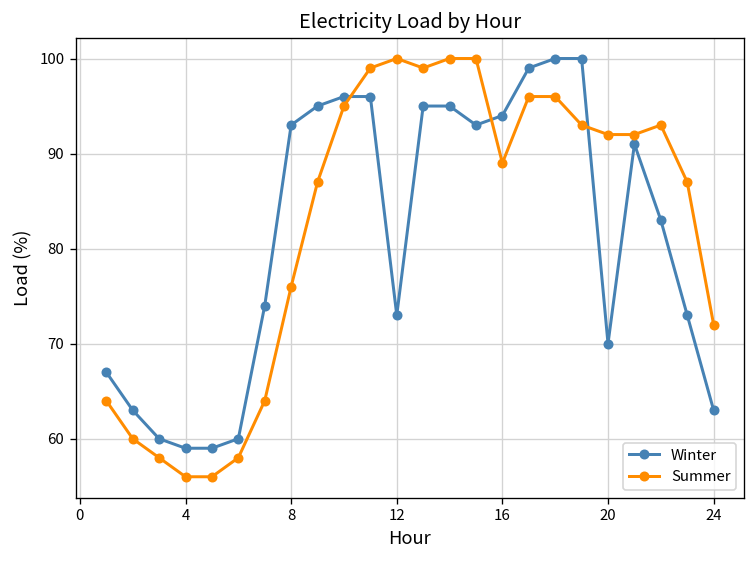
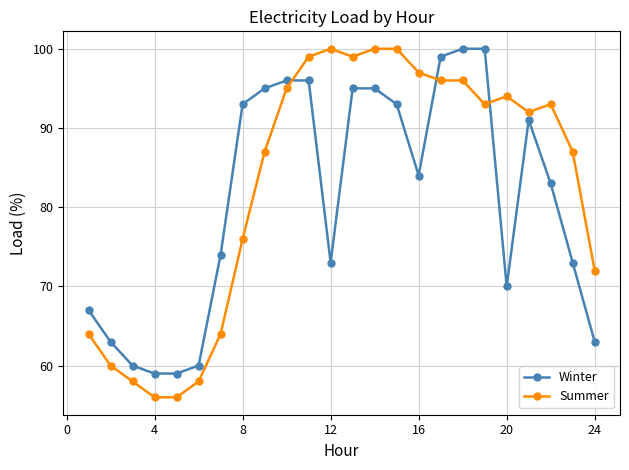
  {
    "Winter": {
      "4": 59,
      "8": 93,
      "12": 73,
-     "16": 94,
+     "16": 84,
      "20": 70,
      "24": 63
    },
    "Summer": {
      "4": 56,
      "8": 76,
      "12": 100,
-     "16": 89,
-     "20": 92,
+     "16": 97,
+     "20": 94,
      "24": 72
    }
  }
